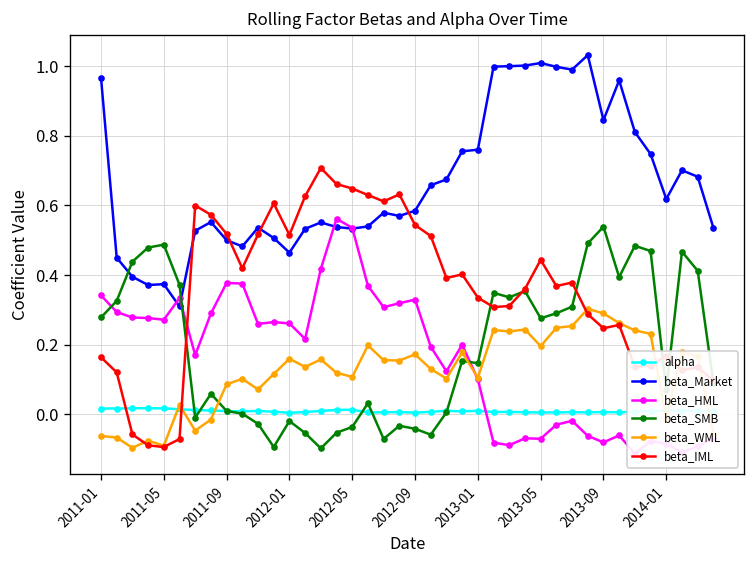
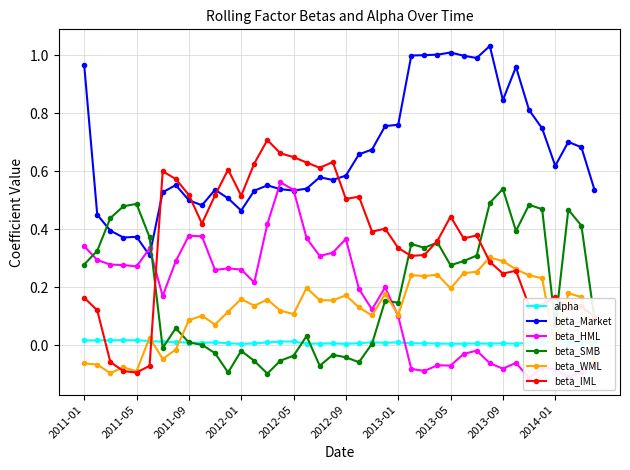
  {
    "alpha": {
      "2011-01": 0.02,
      "2011-05": 0.02,
      "2012-01": 0.00,
      "2012-05": 0.01,
      "2012-09": 0.01,
      "2013-01": 0.01,
      "2013-05": 0.01,
      "2013-09": 0.01
    },
    "beta_Market": {
      "2011-01": 0.97,
      "2011-05": 0.37,
      "2011-09": 0.50,
      "2012-01": 0.46,
      "2012-09": 0.58,
      "2013-01": 0.76,
      "2013-05": 1.01,
      "2013-09": 0.85,
      "2014-01": 0.62
    },
    "beta_HML": {
      "2011-01": 0.34,
      "2011-05": 0.27,
      "2011-09": 0.38,
      "2012-01": 0.26,
-     "2012-09": 0.33,
+     "2012-09": 0.37,
      "2013-05": -0.07,
      "2013-09": -0.08
    },
    "beta_SMB": {
      "2011-01": 0.28,
      "2011-05": 0.49,
      "2012-01": -0.02,
      "2012-05": -0.04,
      "2012-09": -0.04,
      "2013-01": 0.15,
      "2013-05": 0.28,
      "2013-09": 0.54
    },
    "beta_WML": {
      "2011-01": -0.06,
      "2011-09": 0.09,
      "2012-01": 0.16,
      "2012-05": 0.11,
      "2012-09": 0.17,
      "2013-05": 0.20,
      "2013-09": 0.29
    },
    "beta_IML": {
      "2011-01": 0.16,
      "2011-09": 0.52,
      "2012-01": 0.52,
      "2012-05": 0.65,
-     "2012-09": 0.54,
+     "2012-09": 0.50,
      "2013-01": 0.34,
      "2013-05": 0.44,
      "2013-09": 0.25,
      "2014-01": 0.17
    }
  }
